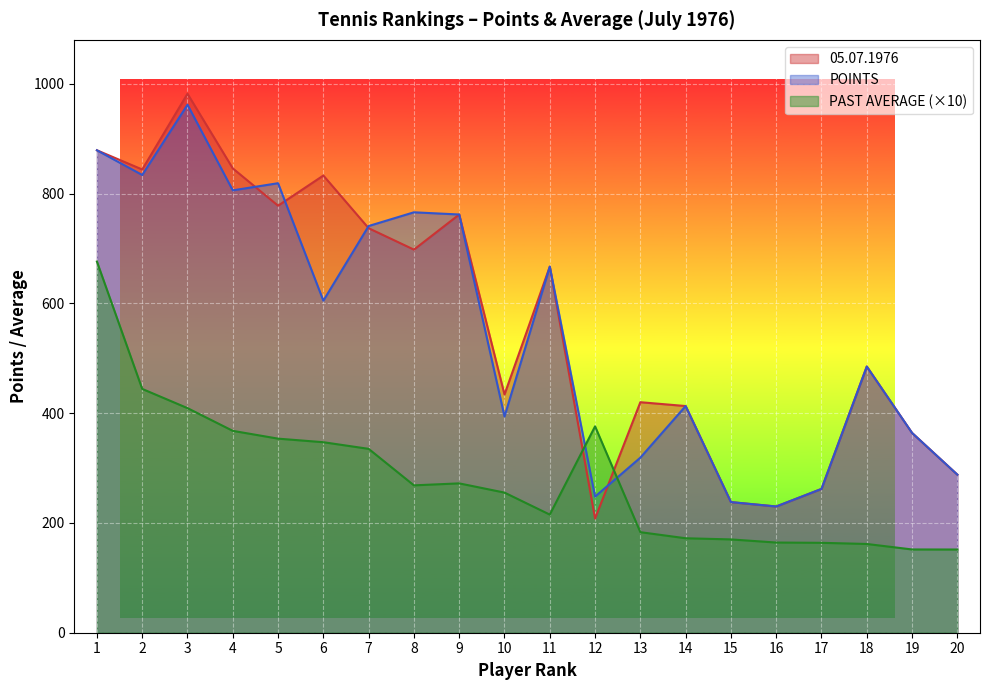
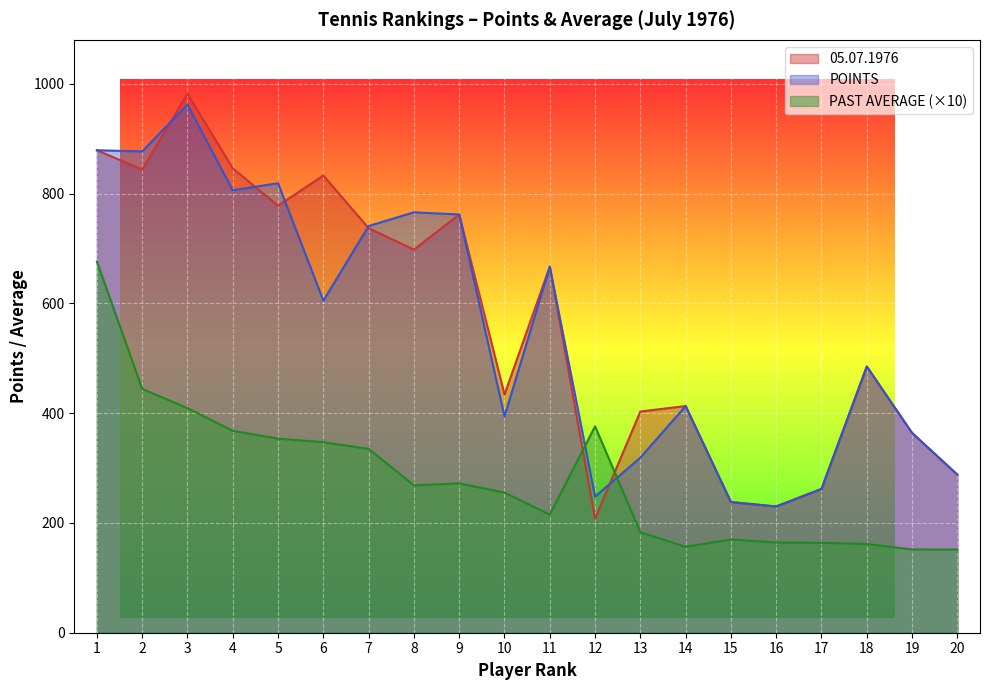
  {
    "05.07.1976": {
      "2": 840,
      "3": 980,
      "4": 850,
      "5": 780,
      "6": 830,
      "8": 700,
      "10": 430,
      "12": 210,
-     "13": 420
+     "13": 400
    },
    "POINTS": {
-     "2": 830,
+     "2": 880,
      "3": 960,
      "4": 810,
      "5": 820,
      "6": 610,
      "8": 770,
      "10": 390,
      "12": 250,
      "13": 320
    },
    "PAST AVERAGE (×10)": {
      "1": 680,
      "2": 440,
      "3": 410,
      "4": 370,
      "5": 350,
      "6": 350,
      "7": 340,
      "8": 270,
      "9": 270,
      "10": 260,
      "11": 220,
      "12": 380,
      "13": 180,
-     "14": 170,
+     "14": 160,
      "15": 170,
      "16": 160,
      "17": 160,
      "18": 160,
      "19": 150,
      "20": 150
    }
  }
